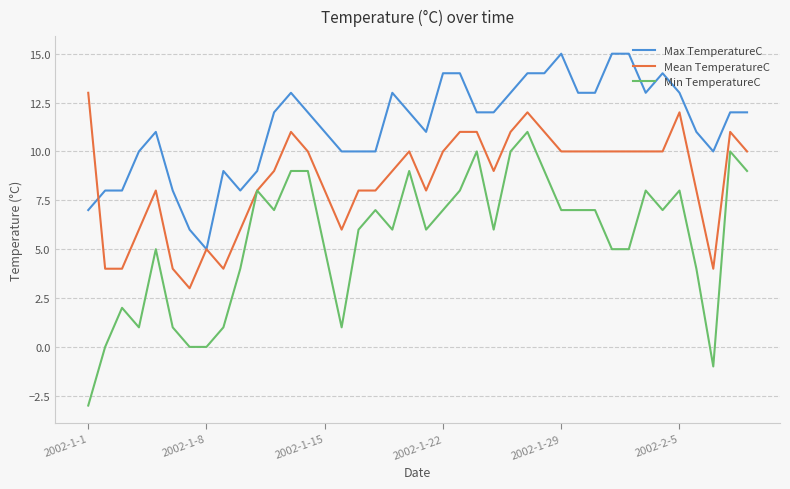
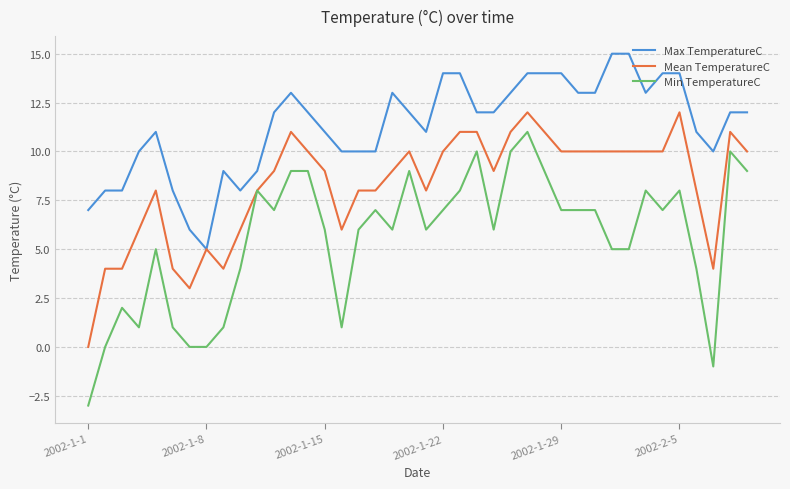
  {
    "Max TemperatureC": {
      "2002-1-1": 7,
      "2002-1-15": 11,
      "2002-1-22": 14,
-     "2002-1-29": 15,
-     "2002-2-5": 13
+     "2002-1-29": 14,
+     "2002-2-5": 14
    },
    "Mean TemperatureC": {
-     "2002-1-1": 13,
-     "2002-1-15": 8,
+     "2002-1-1": 0,
+     "2002-1-15": 9,
      "2002-1-22": 10,
      "2002-1-29": 10,
      "2002-2-5": 12
    },
    "Min TemperatureC": {
      "2002-1-1": -3,
      "2002-1-8": 0,
-     "2002-1-15": 5,
+     "2002-1-15": 6,
      "2002-1-22": 7,
      "2002-1-29": 7,
      "2002-2-5": 8
    }
  }
